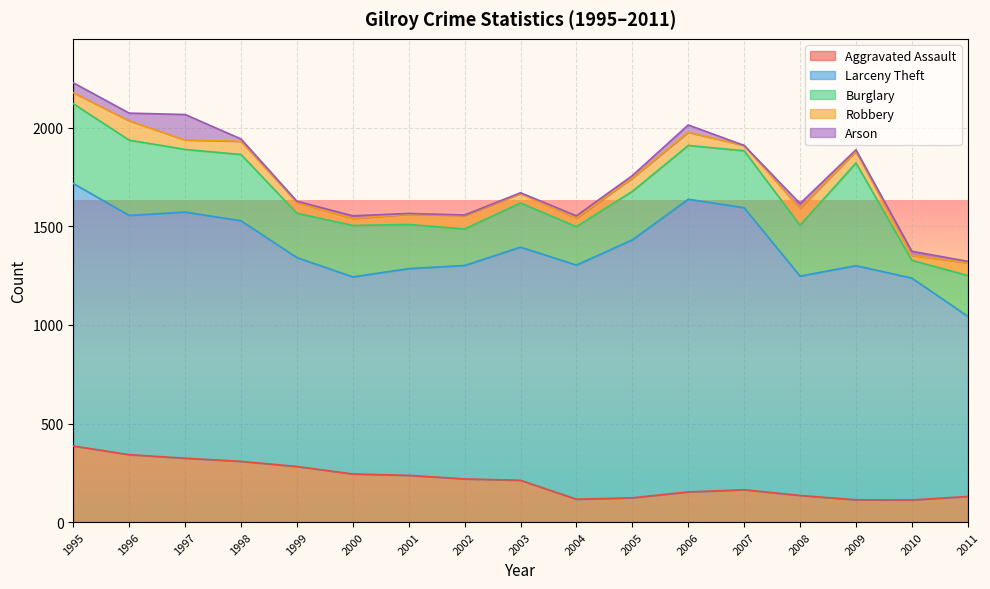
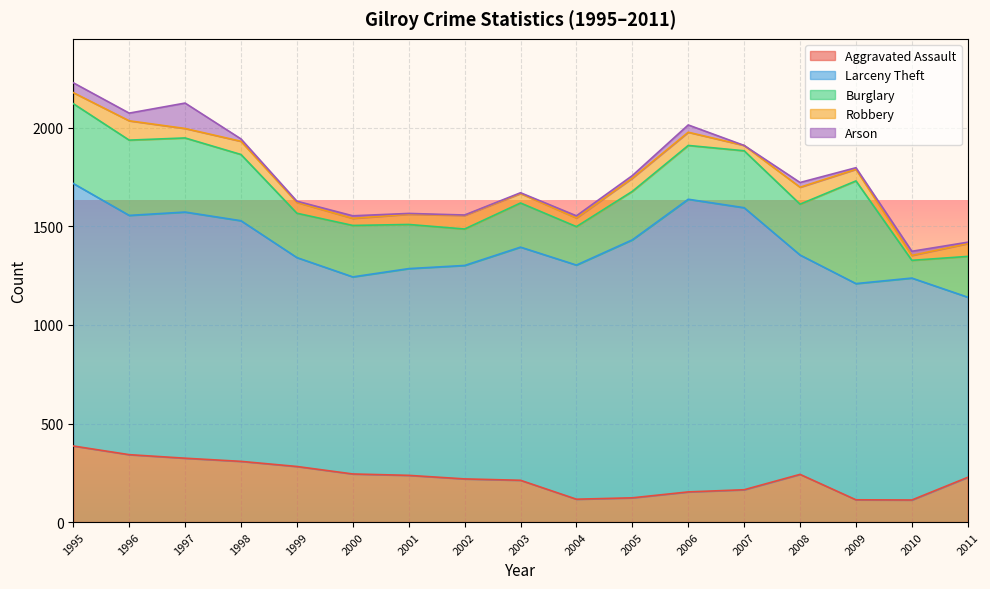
  {
    "Aggravated Assault": {
      "1995": 390,
      "1996": 340,
      "1997": 320,
      "1998": 310,
      "1999": 280,
      "2000": 240,
      "2001": 240,
      "2002": 220,
      "2003": 210,
      "2004": 120,
      "2005": 120,
      "2006": 150,
      "2007": 160,
-     "2008": 140,
+     "2008": 240,
      "2009": 110,
      "2010": 110,
-     "2011": 130
+     "2011": 230
    },
    "Larceny Theft": {
      "1995": 1330,
      "1996": 1210,
      "1997": 1250,
      "1998": 1220,
      "1999": 1060,
      "2000": 1000,
      "2001": 1050,
      "2002": 1080,
      "2003": 1180,
      "2004": 1190,
      "2005": 1310,
      "2006": 1490,
      "2007": 1430,
      "2008": 1110,
-     "2009": 1190,
+     "2009": 1100,
      "2010": 1130,
      "2011": 910
    },
    "Burglary": {
      "1995": 410,
      "1996": 380,
-     "1997": 320,
+     "1997": 380,
      "1998": 340,
      "1999": 230,
      "2000": 260,
      "2001": 220,
      "2002": 190,
      "2003": 220,
      "2004": 200,
      "2005": 250,
      "2006": 270,
      "2007": 290,
      "2008": 260,
      "2009": 520,
      "2010": 90,
      "2011": 210
    },
    "Robbery": {
      "1995": 60,
      "1996": 100,
      "1997": 50,
      "2000": 40,
      "2005": 70,
      "2006": 70,
      "2008": 90,
      "2010": 30
    },
    "Arson": {
      "1995": 50,
      "1996": 40,
      "1997": 130,
      "2000": 10,
      "2005": 10,
      "2006": 40,
      "2008": 20,
      "2010": 20
    }
  }
